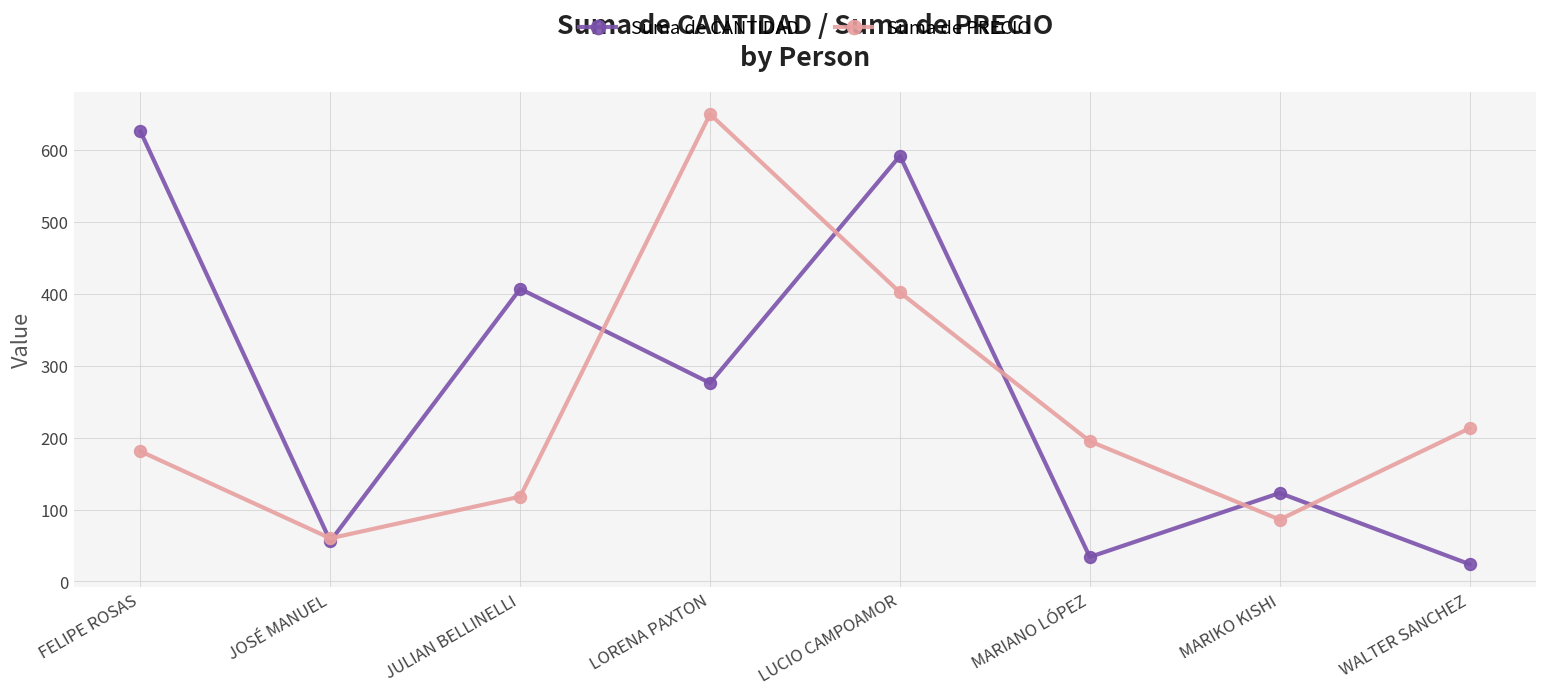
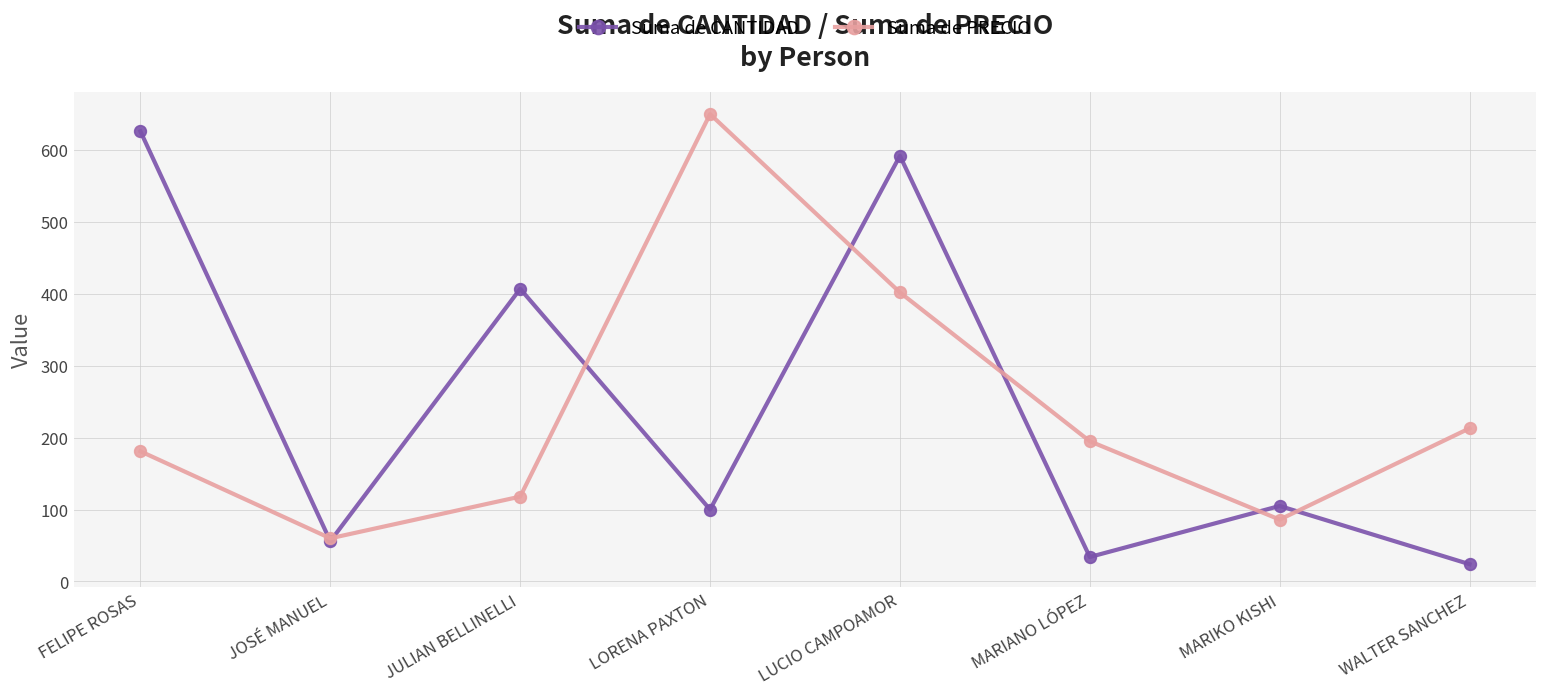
  {
    "Suma de CANTIDAD": {
      "FELIPE ROSAS": 630,
      "JULIAN BELLINELLI": 410,
-     "LORENA PAXTON": 280,
+     "LORENA PAXTON": 100,
      "LUCIO CAMPOAMOR": 590,
      "MARIANO LÓPEZ": 30,
-     "MARIKO KISHI": 120,
+     "MARIKO KISHI": 110,
      "WALTER SANCHEZ": 20
    },
    "Suma de PRECIO": {
      "FELIPE ROSAS": 180,
      "JULIAN BELLINELLI": 120,
      "LORENA PAXTON": 650,
      "LUCIO CAMPOAMOR": 400,
      "MARIANO LÓPEZ": 200,
      "MARIKO KISHI": 90,
      "WALTER SANCHEZ": 210
    }
  }
